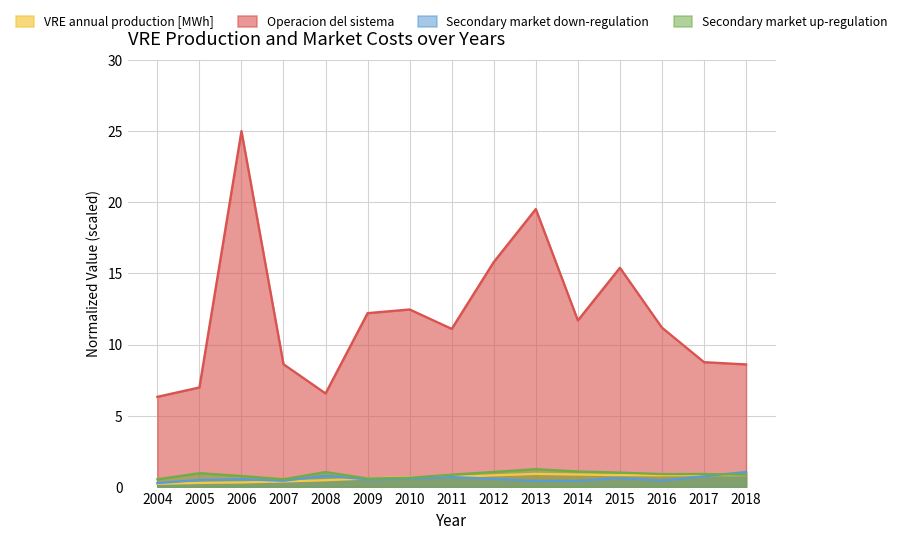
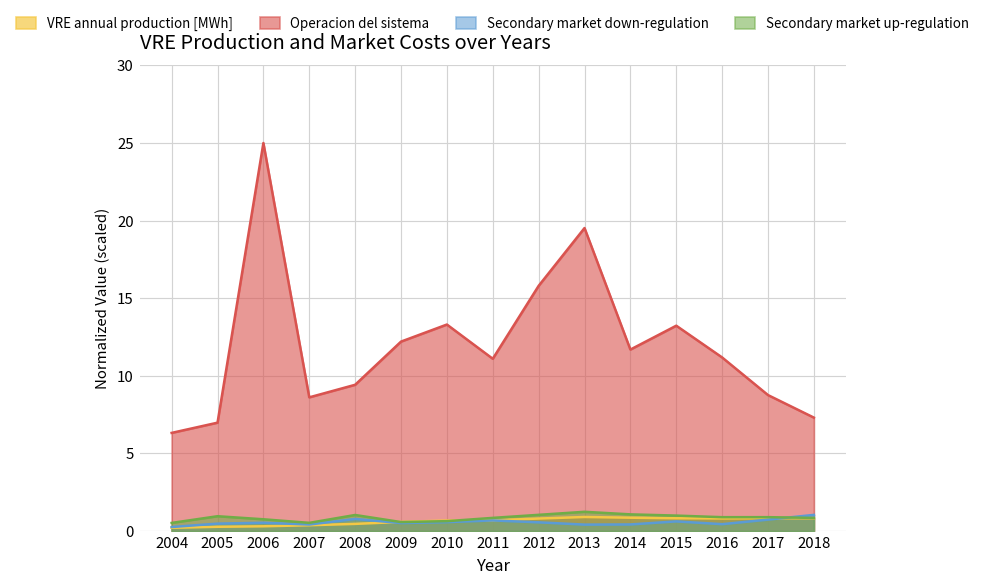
  {
    "VRE annual production [MWh]": {
      "2005": 0.3,
      "2006": 0.3,
      "2008": 0.5,
      "2012": 0.8,
      "2013": 0.9,
      "2014": 0.9
    },
    "Operacion del sistema": {
      "2004": 6.3,
      "2005": 7.0,
      "2006": 25.0,
      "2007": 8.6,
-     "2008": 6.6,
+     "2008": 9.4,
      "2009": 12.2,
-     "2010": 12.5,
+     "2010": 13.3,
      "2011": 11.1,
      "2012": 15.8,
      "2013": 19.5,
      "2014": 11.7,
-     "2015": 15.4,
+     "2015": 13.2,
      "2016": 11.2,
      "2017": 8.8,
-     "2018": 8.6
+     "2018": 7.3
    },
    "Secondary market down-regulation": {
      "2005": 0.5,
      "2006": 0.5,
      "2008": 0.8,
      "2012": 0.6,
      "2013": 0.4,
      "2014": 0.4,
      "2015": 0.6,
      "2016": 0.4
    },
    "Secondary market up-regulation": {
      "2004": 0.5,
      "2005": 1.0,
      "2006": 0.8,
      "2008": 1.0,
      "2012": 1.0,
      "2013": 1.2,
      "2014": 1.1
    }
  }
